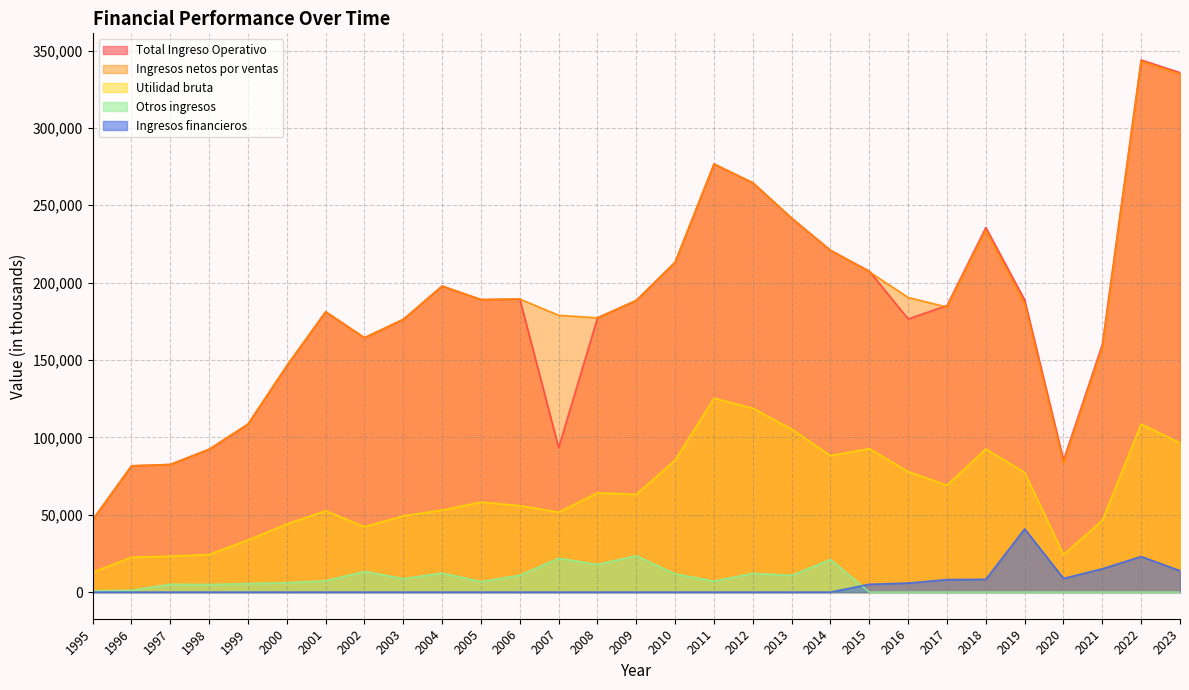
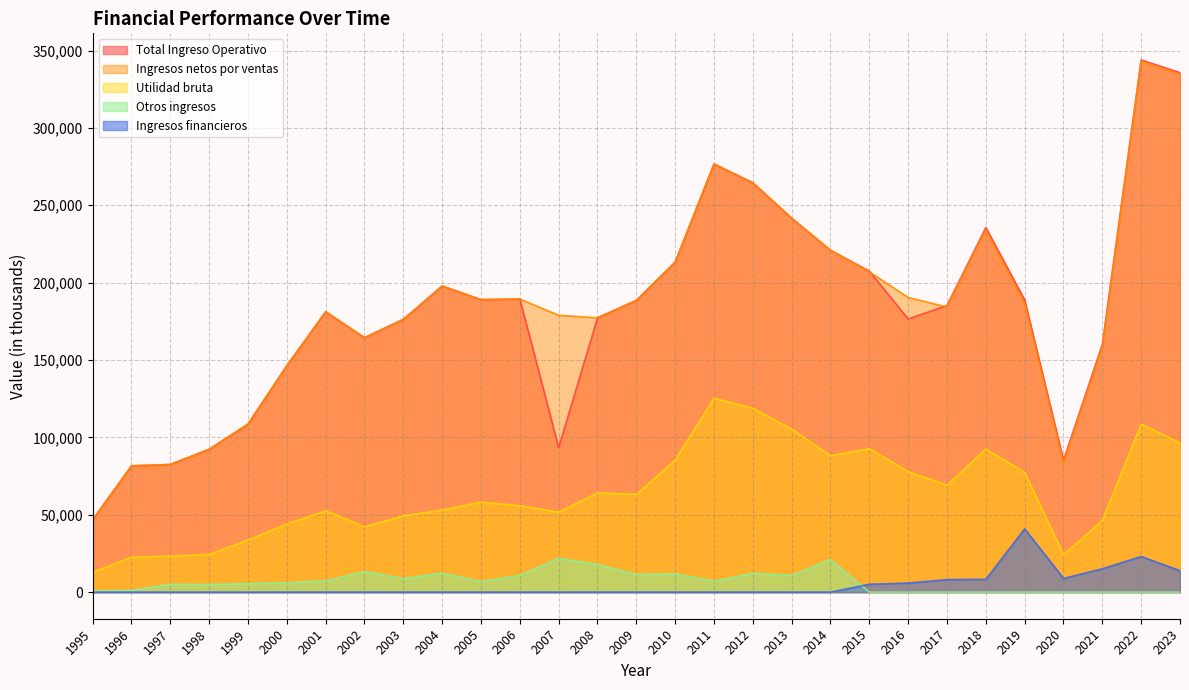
  {
    "Total Ingreso Operativo": {
      "2007": "93,000",
      "2016": "177,000",
      "2018": "236,000",
      "2019": "189,000",
      "2020": "85,000",
      "2021": "160,000"
    },
    "Otros ingresos": {
      "1997": "5,000",
      "1998": "5,000",
      "1999": "6,000",
      "2000": "6,000",
      "2001": "7,000",
      "2002": "13,000",
      "2003": "9,000",
      "2004": "12,000",
      "2005": "7,000",
      "2006": "11,000",
      "2007": "22,000",
      "2008": "18,000",
-     "2009": "23,000",
+     "2009": "11,000",
      "2010": "12,000",
      "2011": "7,000",
      "2012": "12,000",
      "2013": "11,000",
      "2014": "21,000",
      "2015": "0",
      "2016": "0",
      "2017": "0",
      "2018": "0",
      "2019": "0",
      "2020": "0",
      "2021": "0",
      "2022": "0",
      "2023": "0"
    },
    "Ingresos financieros": {
      "1997": "0",
      "1998": "0",
      "1999": "0",
      "2000": "0",
      "2001": "0",
      "2002": "0",
      "2003": "0",
      "2004": "0",
      "2005": "0",
      "2006": "0",
      "2007": "0",
      "2008": "0",
      "2009": "0",
      "2010": "0",
      "2011": "0",
      "2012": "0",
      "2013": "0",
      "2014": "0",
      "2015": "5,000",
      "2016": "6,000",
      "2017": "8,000",
      "2018": "8,000",
      "2019": "41,000",
      "2020": "9,000",
      "2021": "15,000",
      "2022": "23,000",
      "2023": "14,000"
    }
  }
